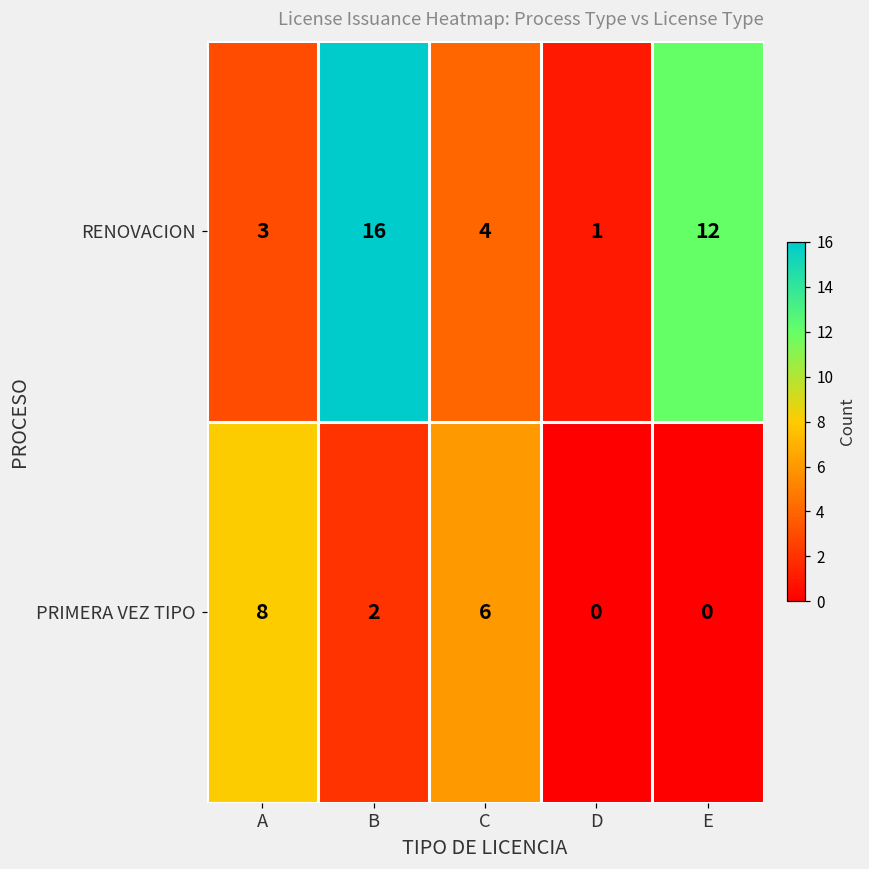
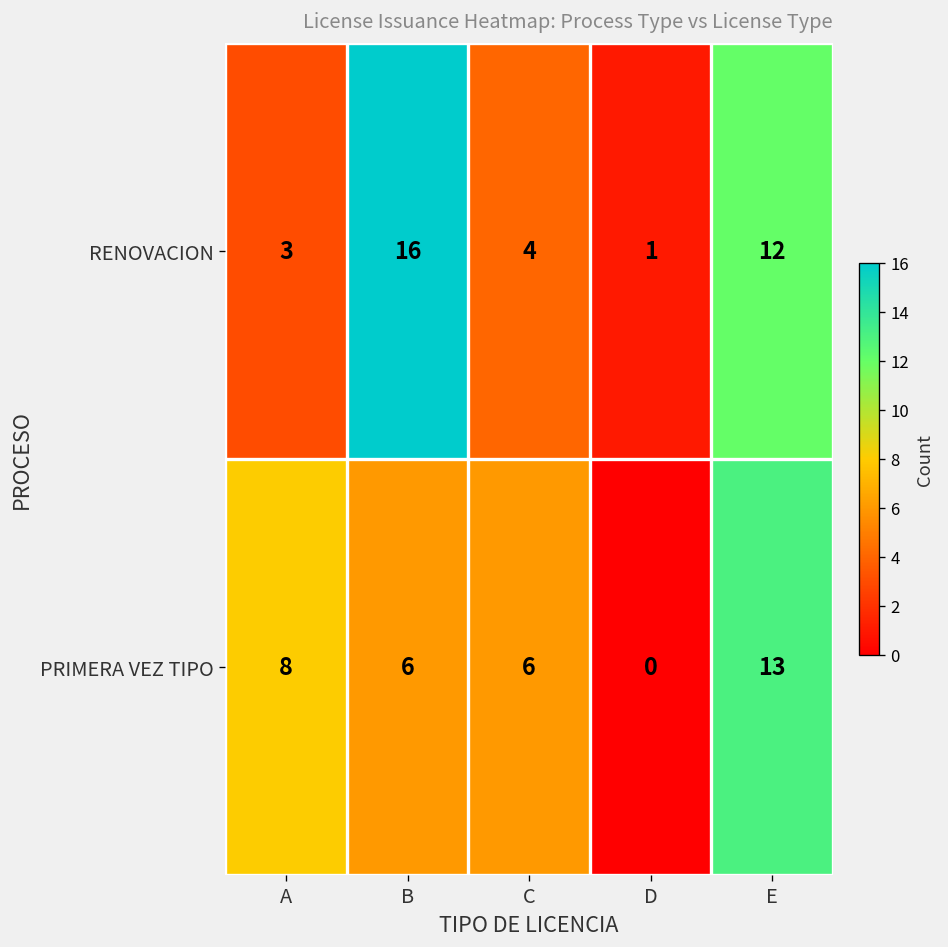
  {
    "RENOVACION": {
      "A": 3,
      "B": 16,
      "C": 4,
      "D": 1,
      "E": 12
    },
    "PRIMERA VEZ TIPO": {
      "A": 8,
-     "B": 2,
+     "B": 6,
      "C": 6,
      "D": 0,
-     "E": 0
+     "E": 13
    }
  }
